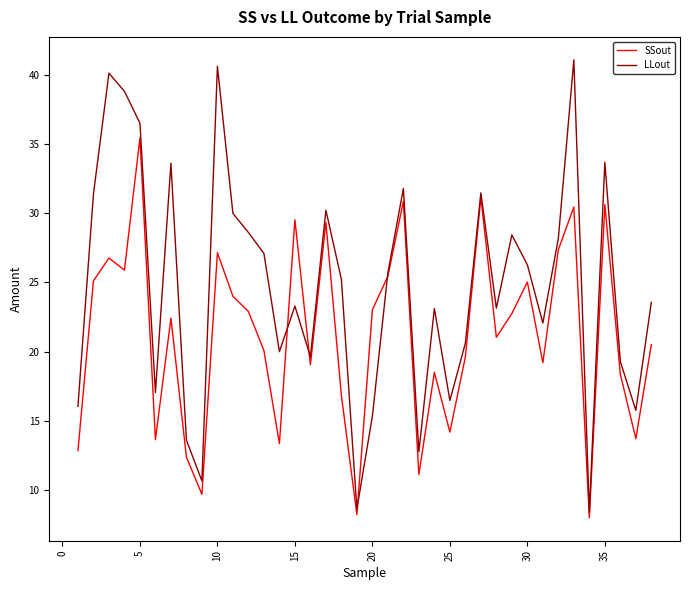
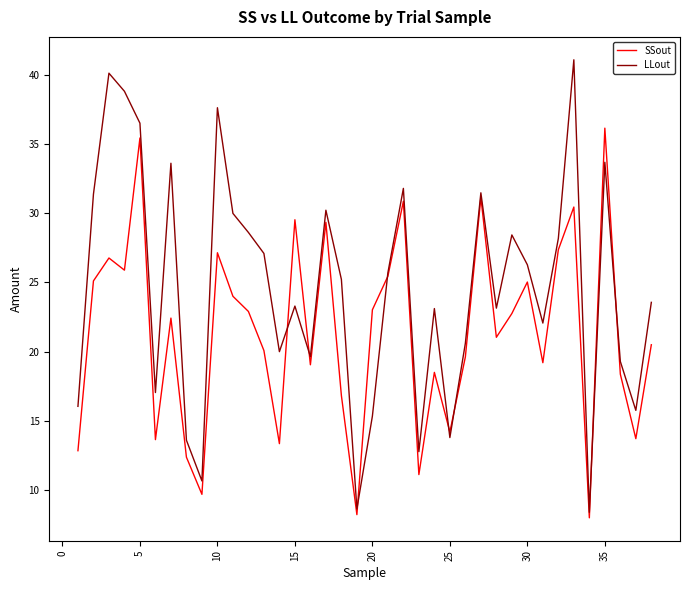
  {
    "SSout": {
      "5": 35.5,
      "10": 27.2,
      "15": 29.5,
      "20": 23.0,
      "25": 14.2,
      "30": 25.0,
-     "35": 30.6
+     "35": 36.2
    },
    "LLout": {
      "5": 36.5,
-     "10": 40.7,
+     "10": 37.7,
      "15": 23.3,
      "20": 15.3,
-     "25": 16.5,
+     "25": 13.8,
      "30": 26.3,
      "35": 33.7
    }
  }
